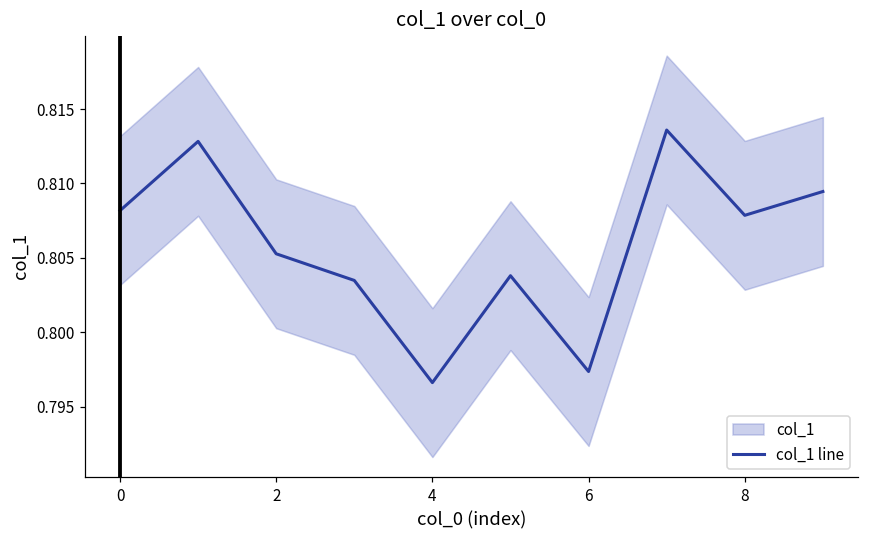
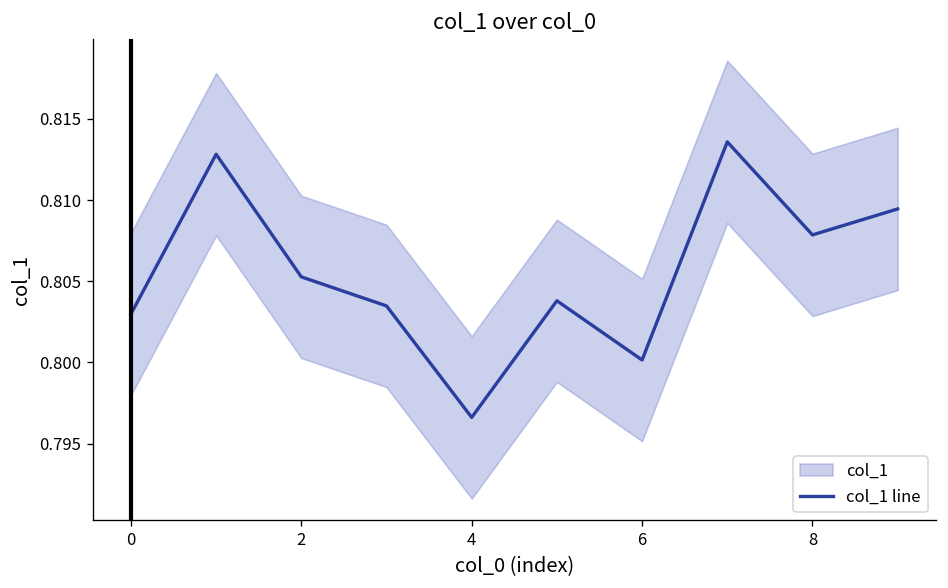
  {
    "col_1 line": {
-     "0": 0.8082,
+     "0": 0.8030,
      "2": 0.8053,
      "4": 0.7966,
-     "6": 0.7974,
+     "6": 0.8001,
      "8": 0.8079
    }
  }
